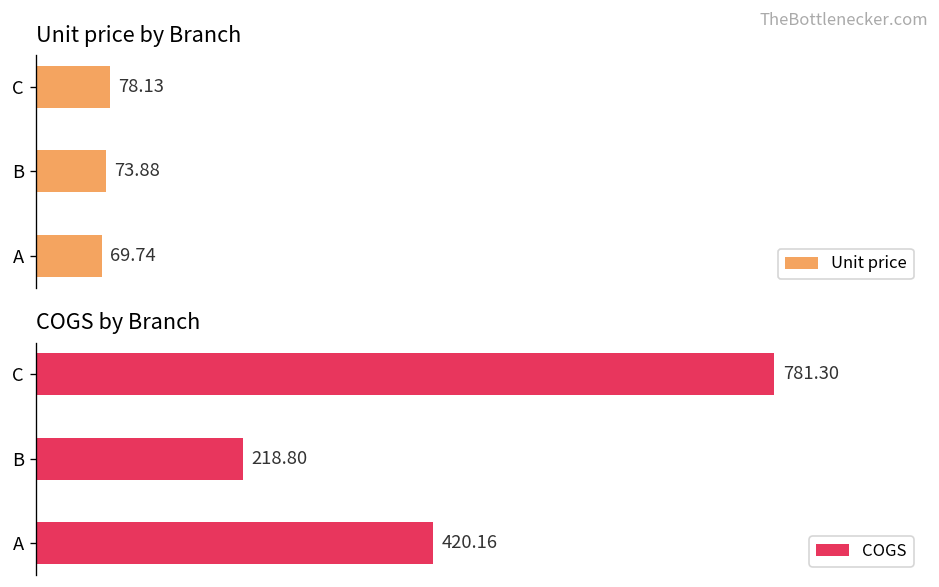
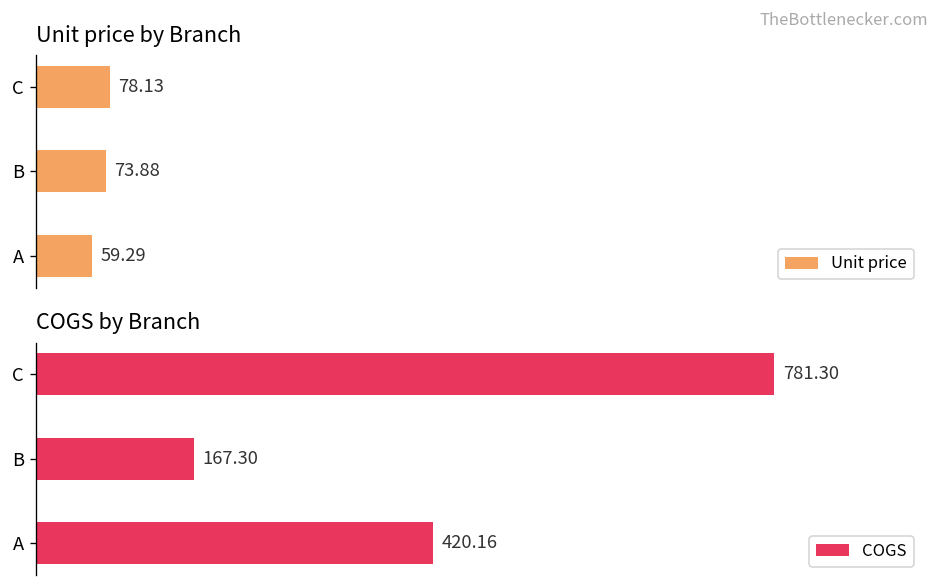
  {
    "Unit price by Branch": {
      "C": 78.13,
      "B": 73.88,
-     "A": 69.74
+     "A": 59.29
    },
    "COGS by Branch": {
      "C": 781.30,
-     "B": 218.80,
+     "B": 167.30,
      "A": 420.16
    }
  }
